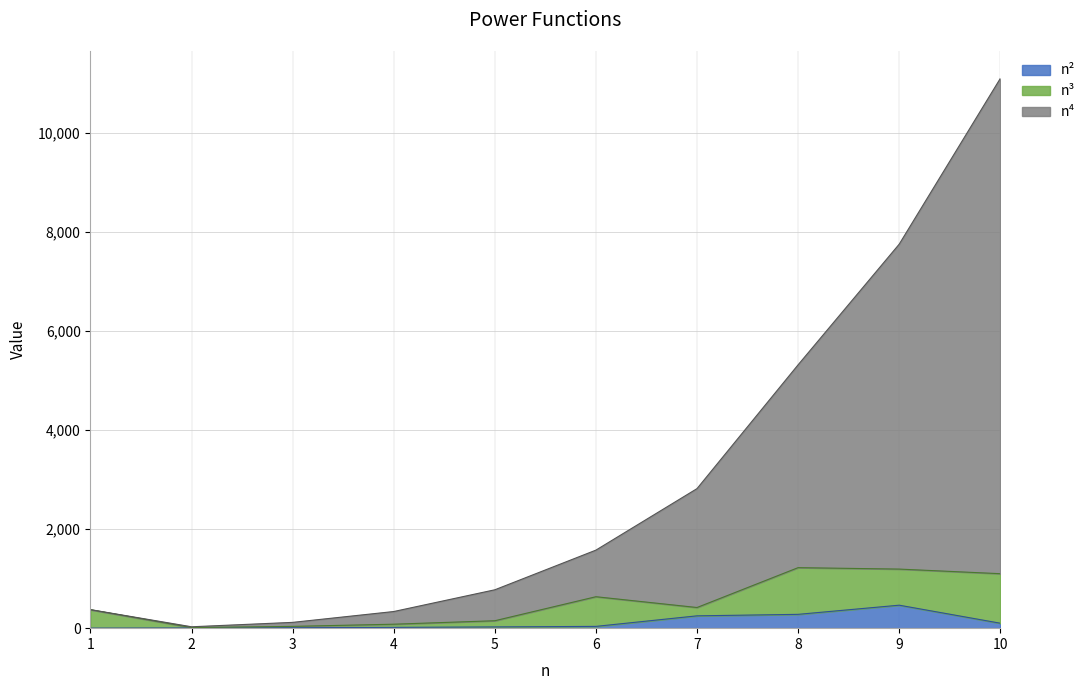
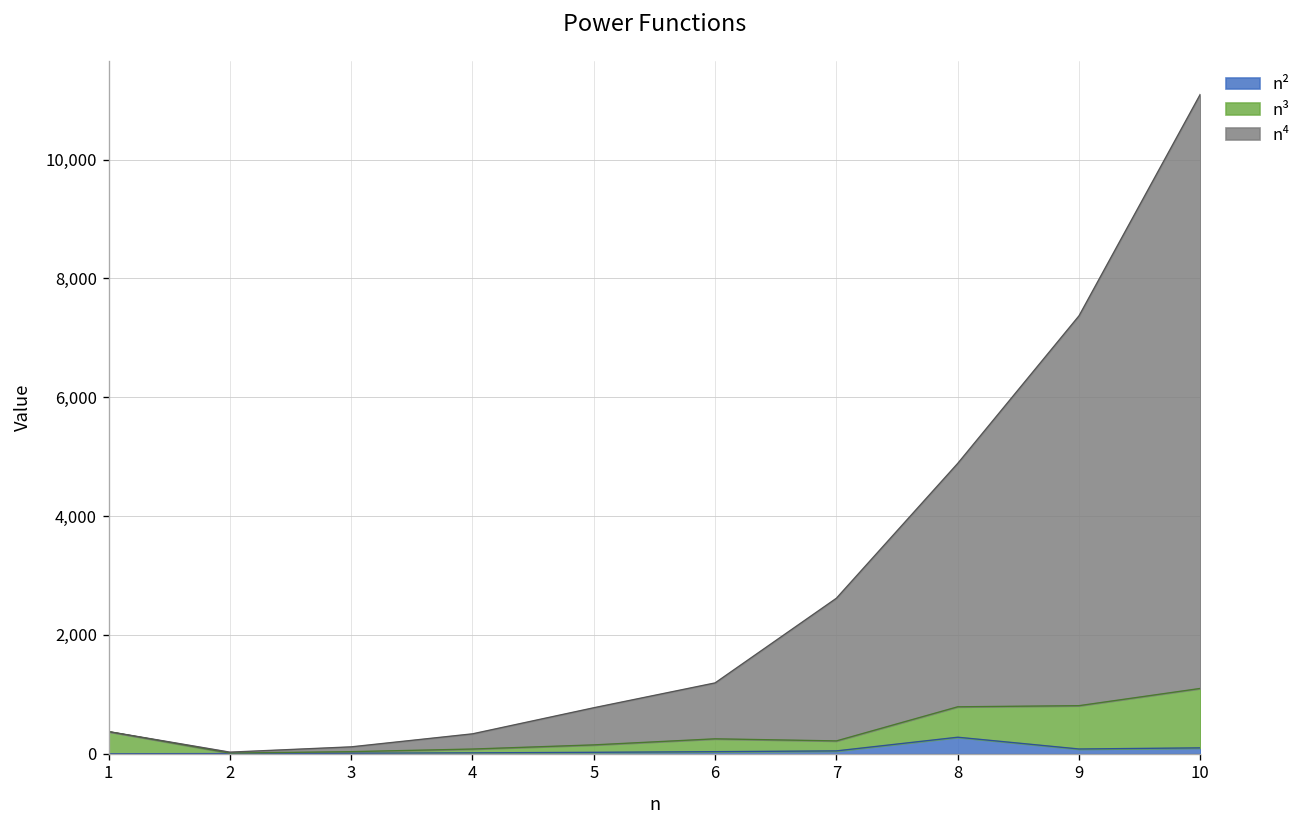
  {
    "n²": {
      "1": "0",
      "4": "0",
      "5": "0",
      "6": "0",
-     "7": "200",
+     "7": "0",
      "8": "300",
-     "9": "500",
+     "9": "100",
      "10": "100"
    },
    "n³": {
      "4": "100",
      "5": "100",
-     "6": "600",
+     "6": "200",
      "7": "200",
-     "8": "900",
+     "8": "500",
      "9": "700",
      "10": "1,000"
    },
    "n⁴": {
      "3": "100",
      "4": "300",
      "5": "600",
      "6": "900",
      "7": "2,400",
      "8": "4,100",
      "9": "6,600",
      "10": "10,000"
    }
  }
